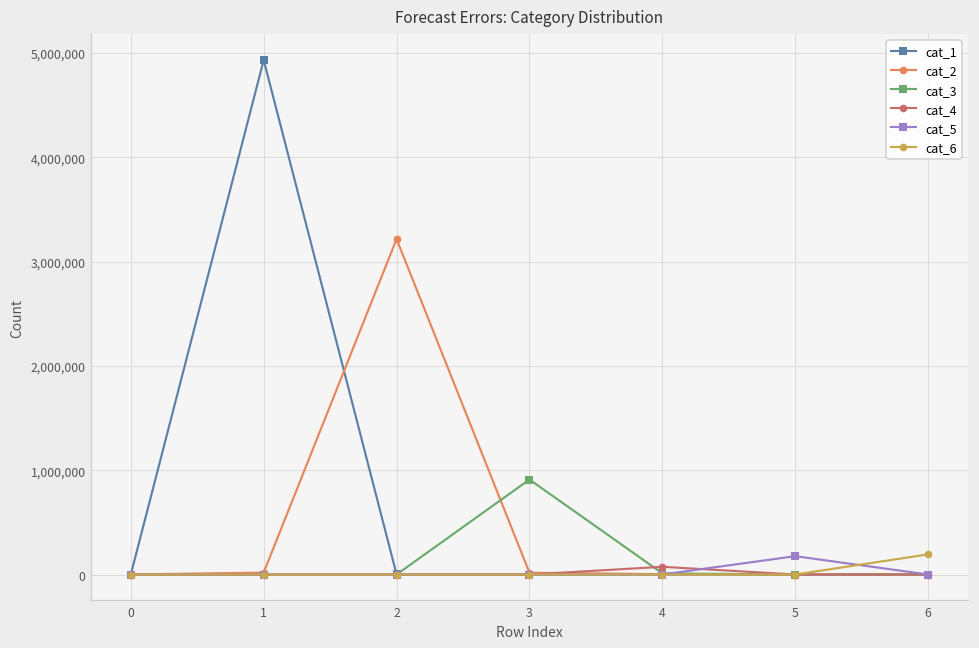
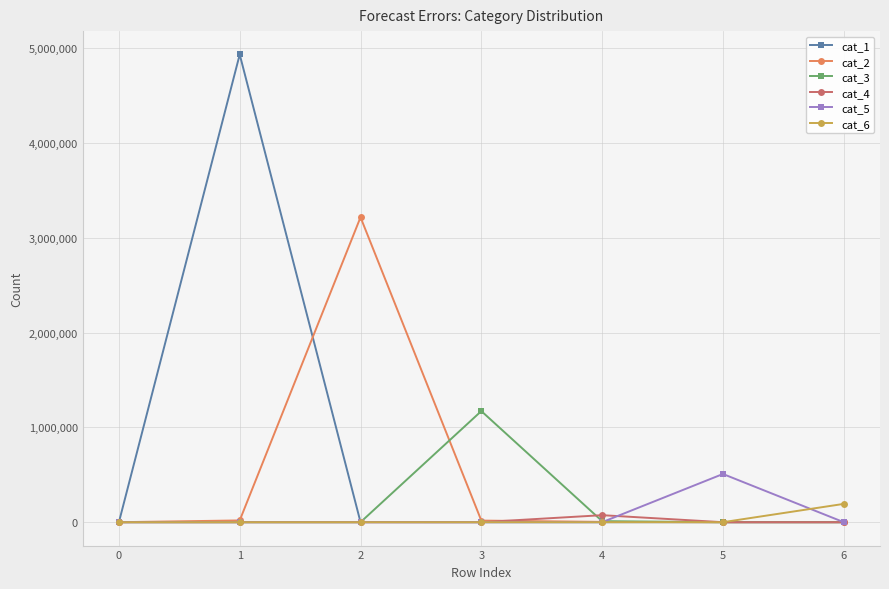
  {
    "cat_1": {
      "1": "4,900,000"
    },
    "cat_3": {
-     "3": "900,000"
+     "3": "1,200,000"
    },
    "cat_5": {
-     "5": "200,000"
+     "5": "500,000"
    }
  }
